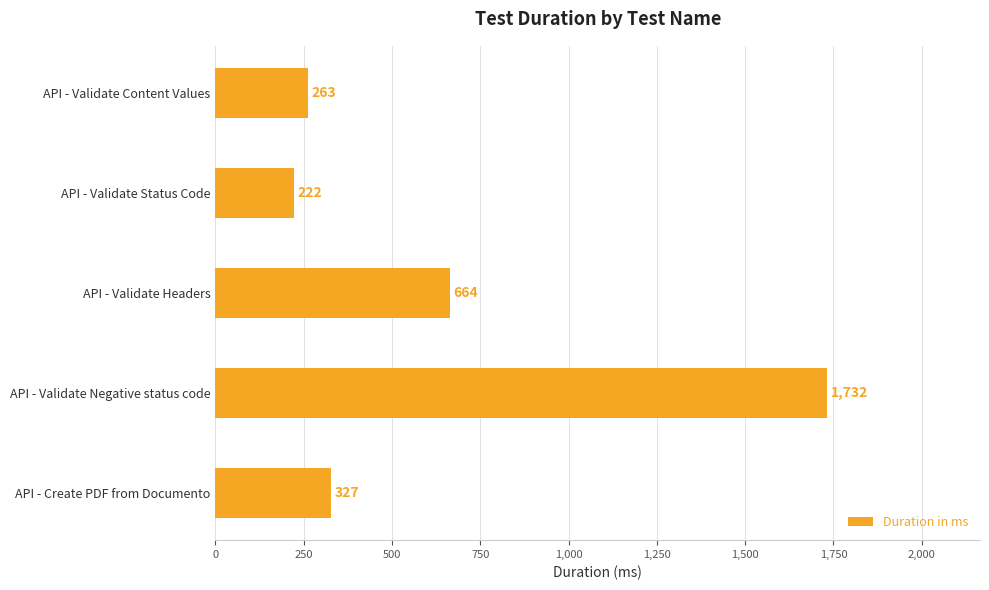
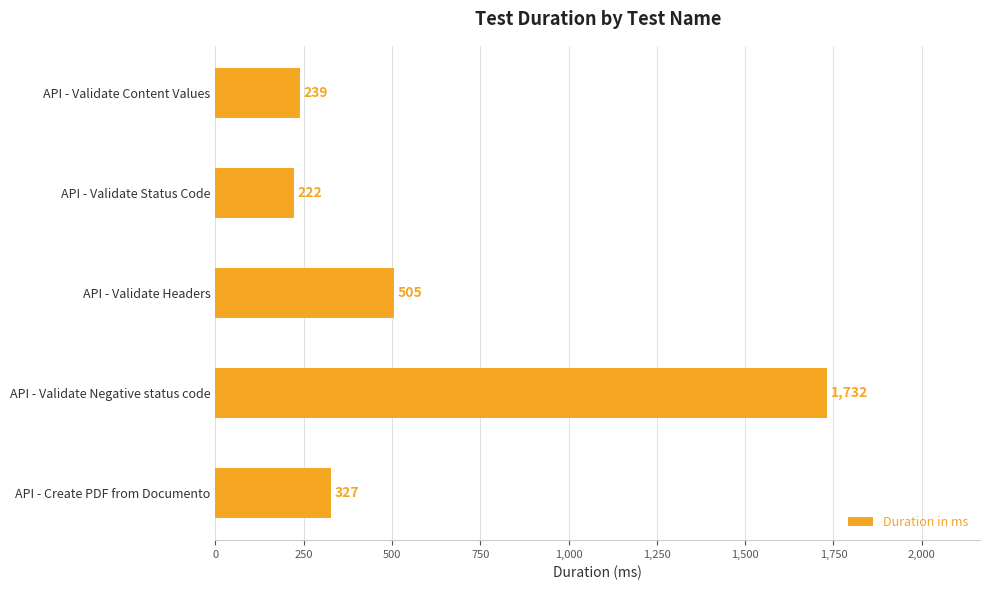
  {
-   "API - Validate Content Values": "263",
+   "API - Validate Content Values": "239",
    "API - Validate Status Code": "222",
-   "API - Validate Headers": "664",
+   "API - Validate Headers": "505",
    "API - Validate Negative status code": "1,732",
    "API - Create PDF from Documento": "327"
  }
